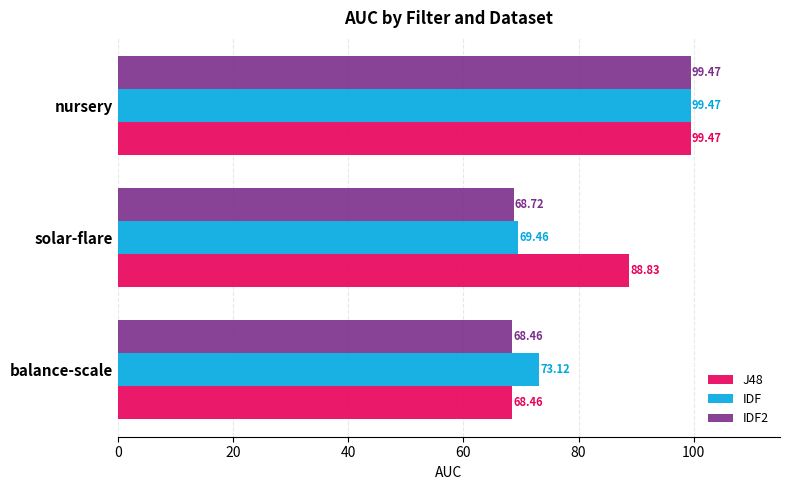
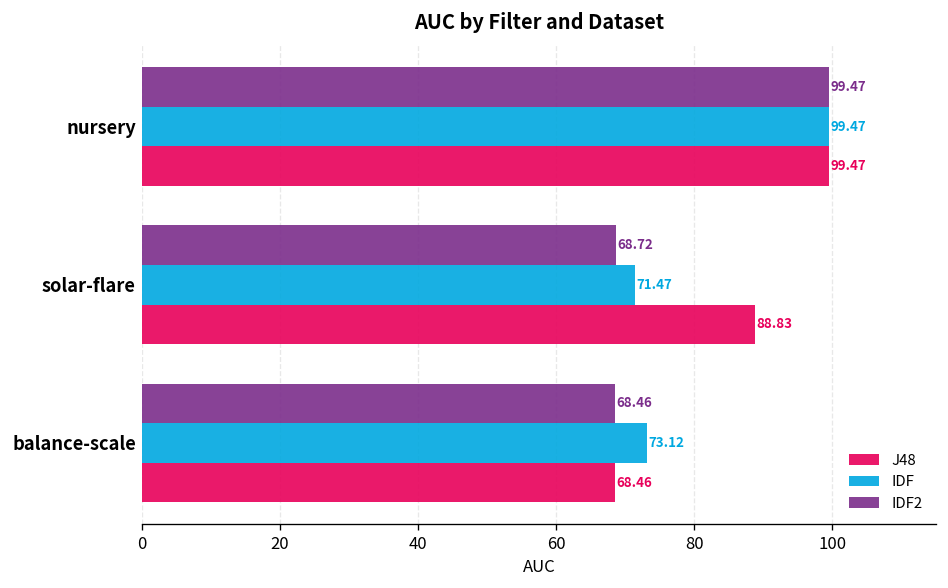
  {
    "J48": {
      "nursery": 99.47,
      "solar-flare": 88.83,
      "balance-scale": 68.46
    },
    "IDF": {
      "nursery": 99.47,
-     "solar-flare": 69.46,
+     "solar-flare": 71.47,
      "balance-scale": 73.12
    },
    "IDF2": {
      "nursery": 99.47,
      "solar-flare": 68.72,
      "balance-scale": 68.46
    }
  }
